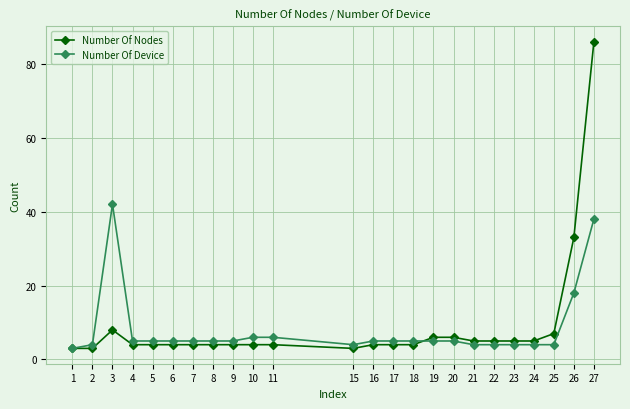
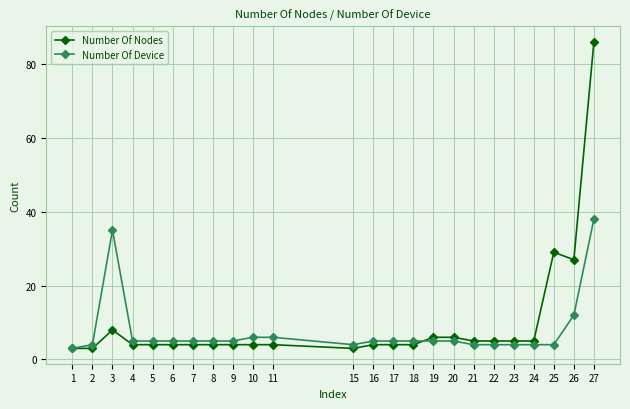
  {
    "Number Of Nodes": {
      "2": 3,
      "3": 8,
      "4": 4,
      "5": 4,
      "6": 4,
      "7": 4,
      "8": 4,
      "9": 4,
      "10": 4,
      "11": 4,
      "15": 3,
      "16": 4,
      "17": 4,
      "18": 4,
      "19": 6,
      "20": 6,
      "21": 5,
      "22": 5,
      "23": 5,
      "24": 5,
-     "25": 7,
-     "26": 33,
+     "25": 29,
+     "26": 27,
      "27": 86
    },
    "Number Of Device": {
      "2": 4,
-     "3": 42,
+     "3": 35,
      "4": 5,
      "5": 5,
      "6": 5,
      "7": 5,
      "8": 5,
      "9": 5,
      "10": 6,
      "11": 6,
      "15": 4,
      "16": 5,
      "17": 5,
      "18": 5,
      "19": 5,
      "20": 5,
      "21": 4,
      "22": 4,
      "23": 4,
      "24": 4,
      "25": 4,
-     "26": 18,
+     "26": 12,
      "27": 38
    }
  }
